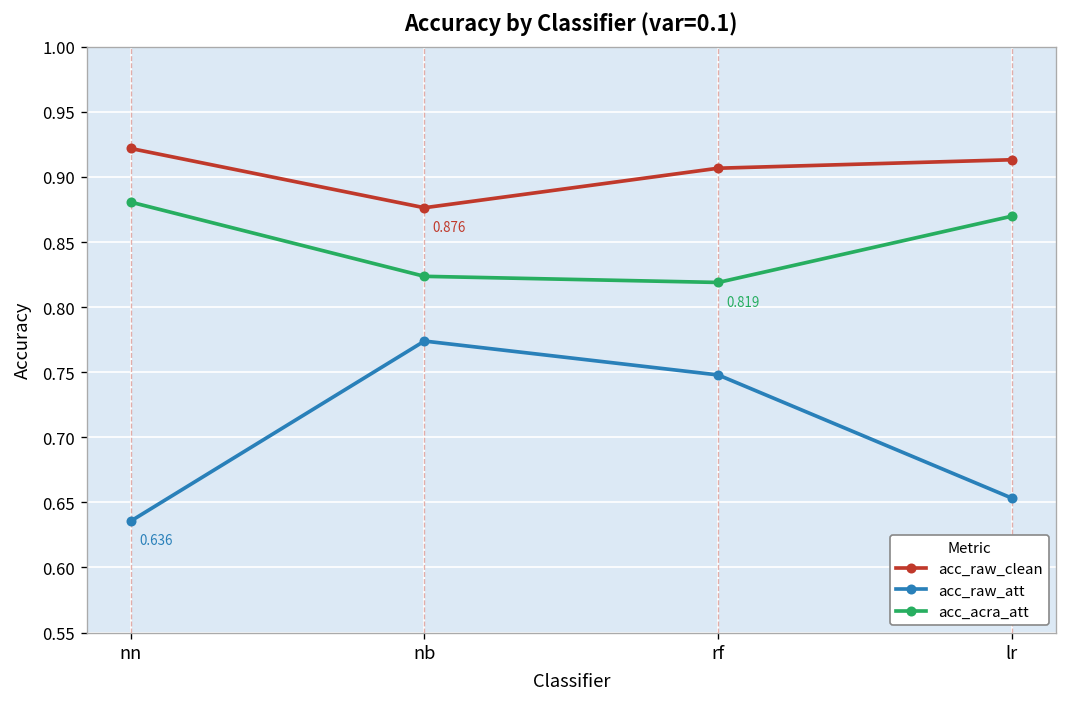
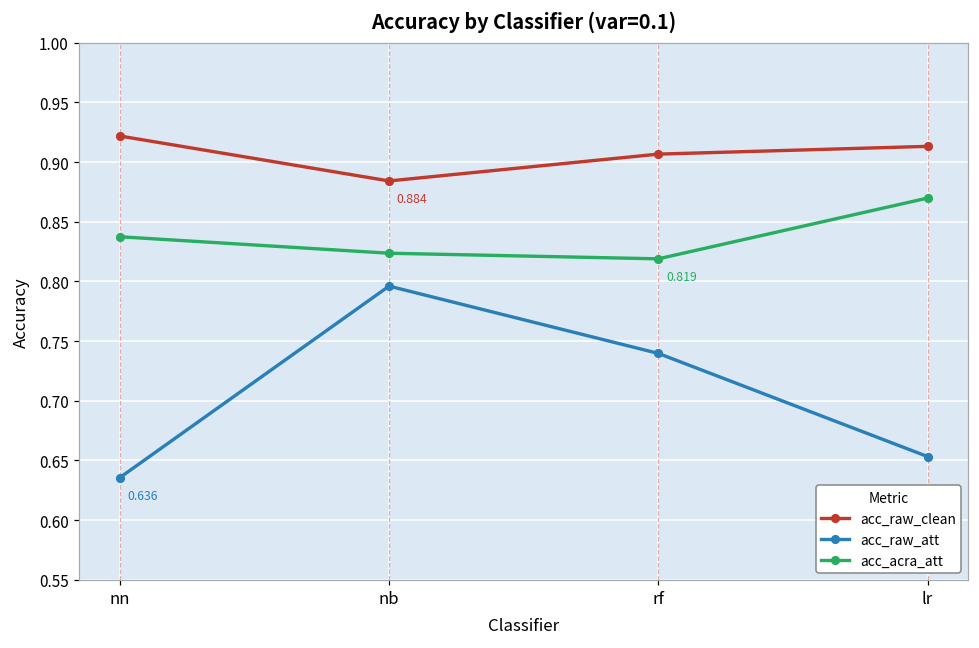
  {
    "acc_raw_clean": {
-     "nb": 0.876
+     "nb": 0.884
    },
    "acc_raw_att": {
-     "nb": 0.774,
-     "rf": 0.748,
+     "nb": 0.796,
+     "rf": 0.740,
      "lr": 0.653
    },
    "acc_acra_att": {
-     "nn": 0.881,
+     "nn": 0.837,
      "nb": 0.824,
      "lr": 0.870
    }
  }
